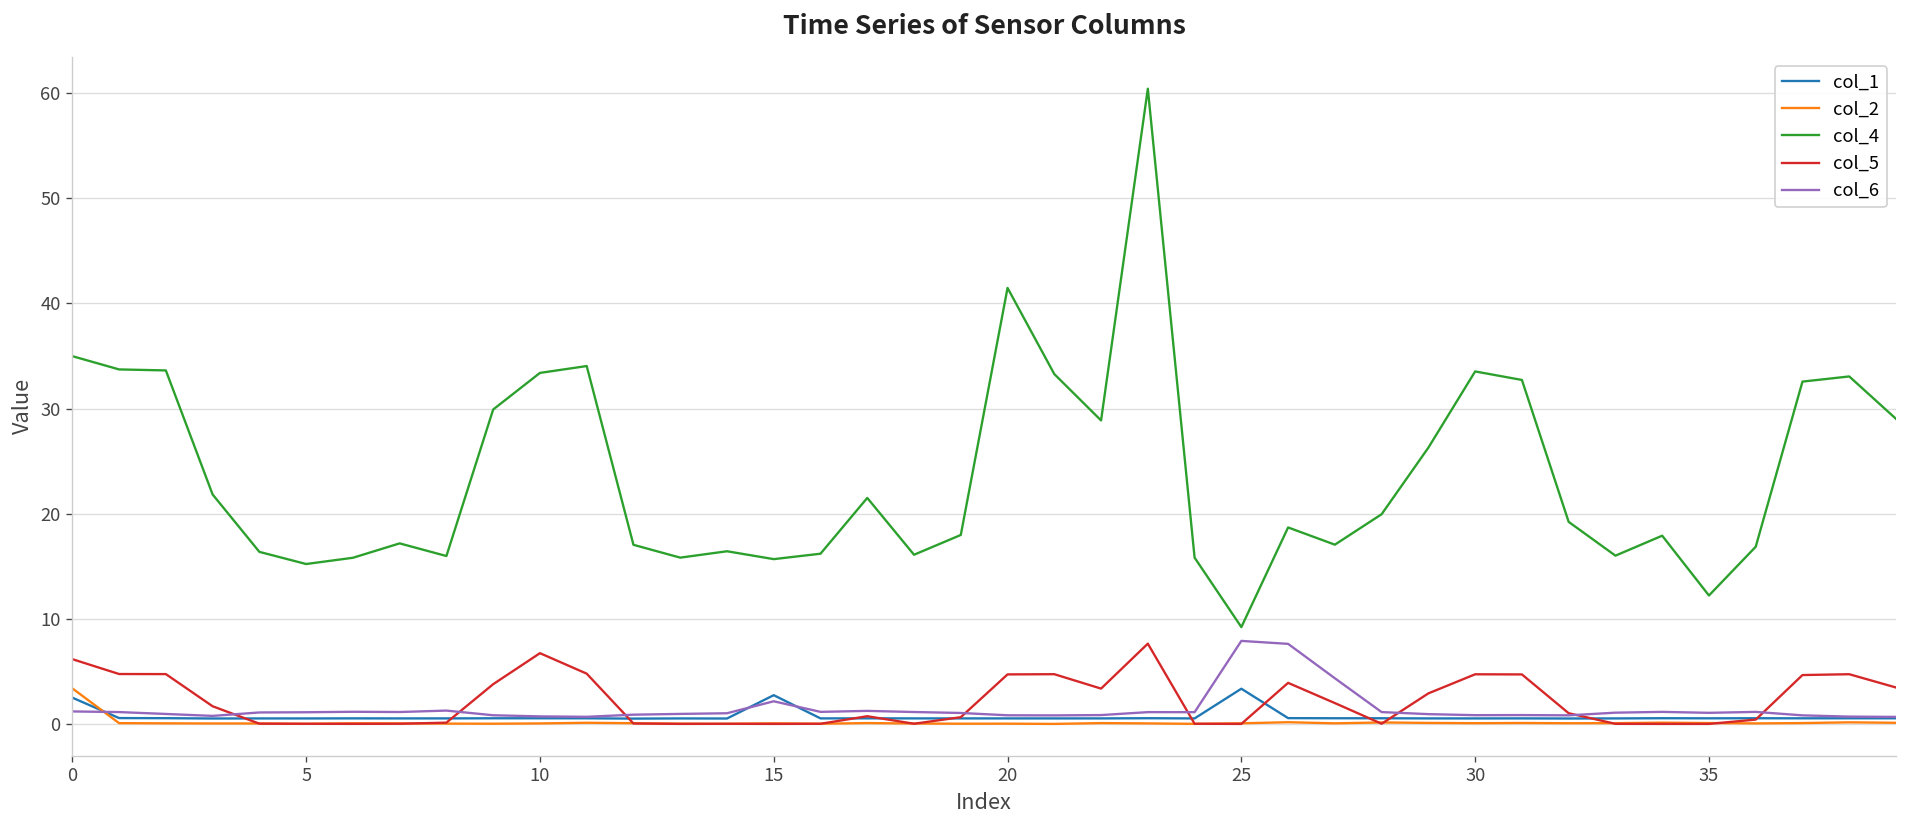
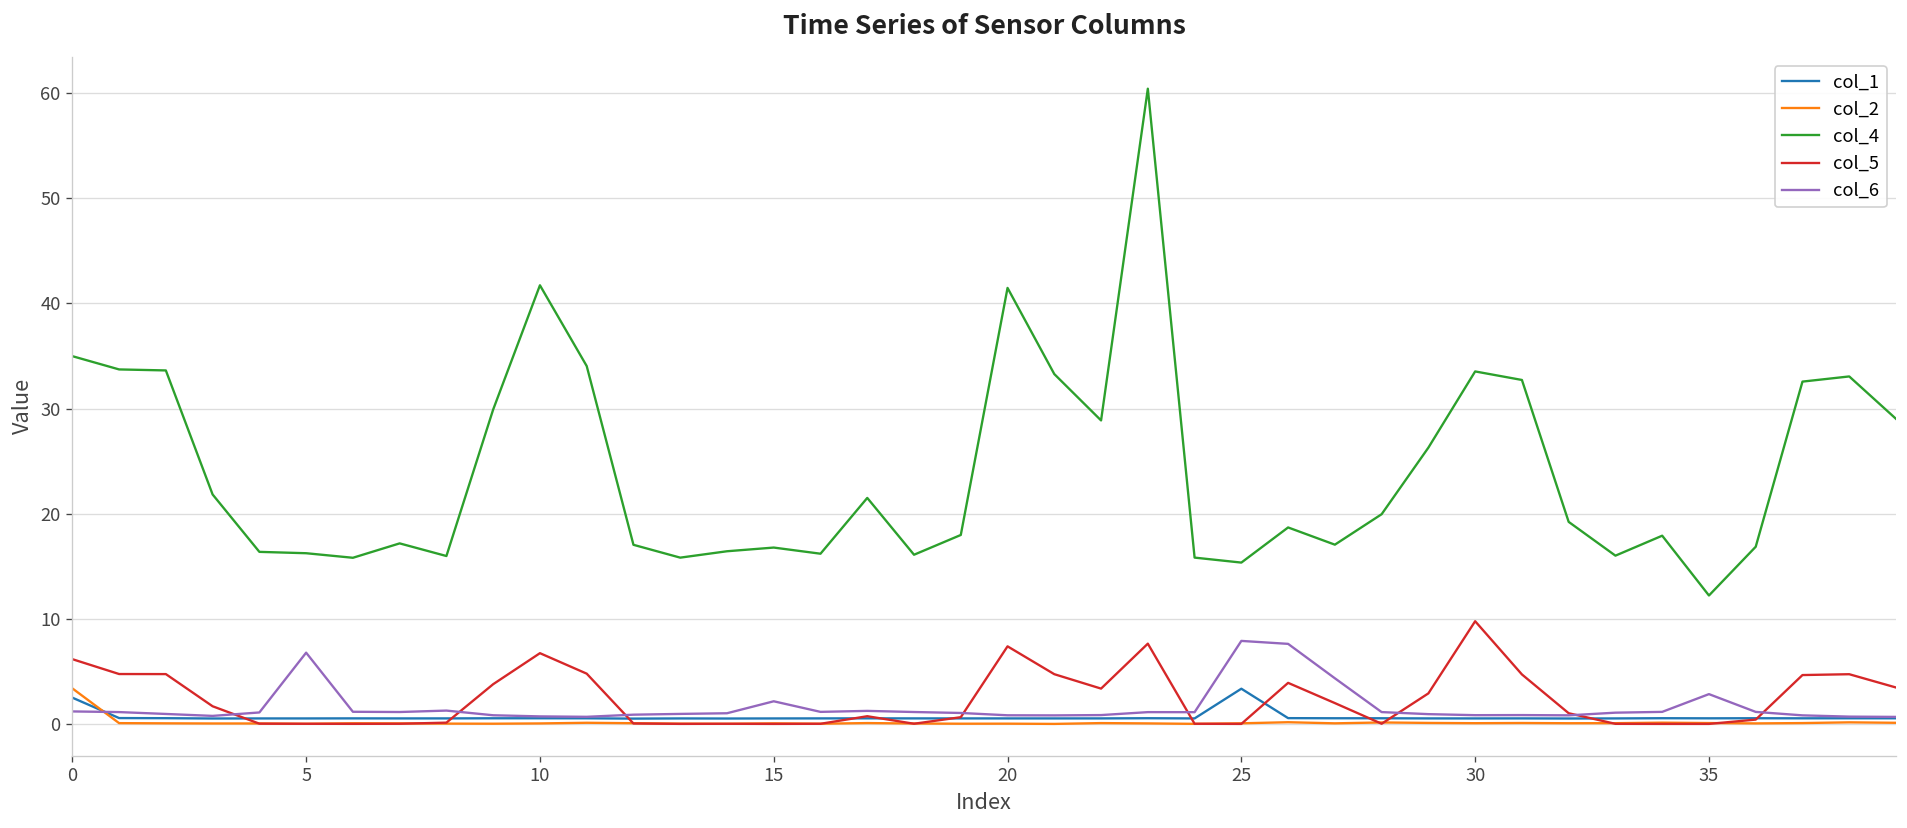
  {
    "col_1": {
      "0": 3,
      "5": 1,
-     "15": 3,
+     "15": 1,
      "20": 1,
      "25": 3,
      "30": 1,
      "35": 1
    },
    "col_2": {
      "0": 3,
      "10": 0,
      "20": 0,
      "30": 0
    },
    "col_4": {
      "0": 35,
-     "5": 15,
-     "10": 33,
-     "15": 16,
+     "5": 16,
+     "10": 42,
+     "15": 17,
      "20": 41,
-     "25": 9,
+     "25": 15,
      "30": 34,
      "35": 12
    },
    "col_5": {
      "0": 6,
      "10": 7,
-     "20": 5,
-     "30": 5
+     "20": 7,
+     "30": 10
    },
    "col_6": {
      "0": 1,
-     "5": 1,
+     "5": 7,
      "15": 2,
      "20": 1,
      "25": 8,
      "30": 1,
-     "35": 1
+     "35": 3
    }
  }
